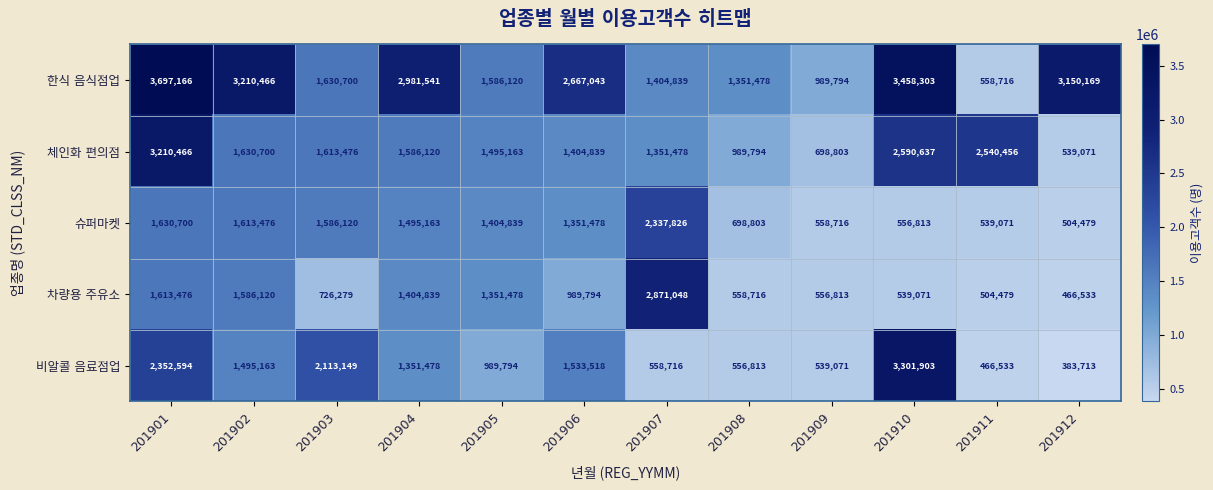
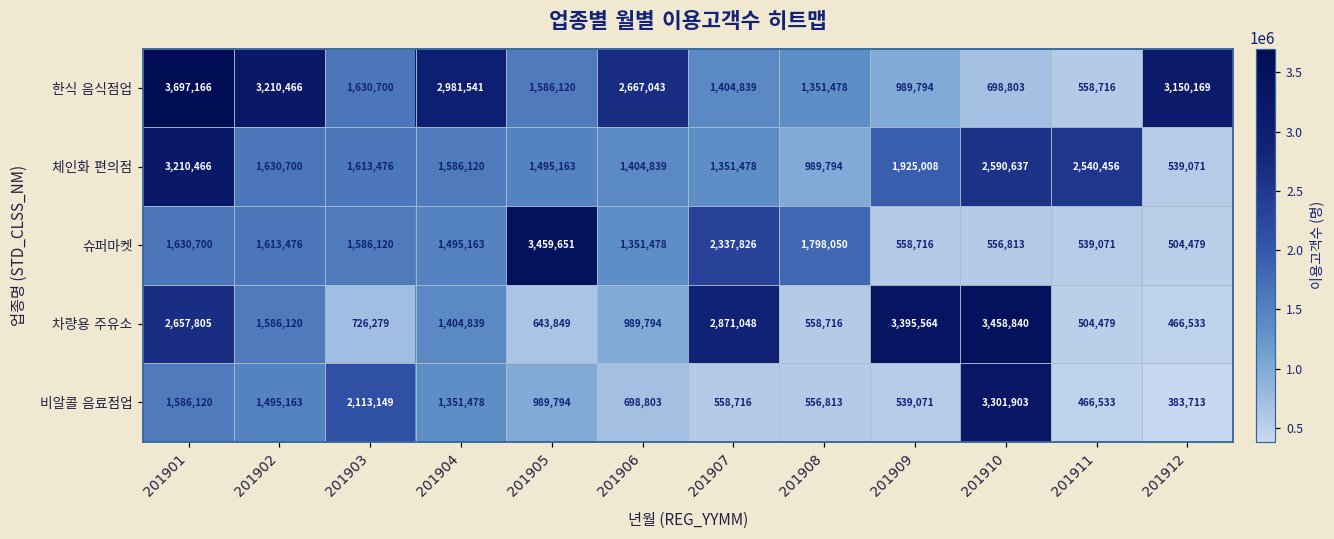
  {
    "한식 음식점업": {
      "201901": "3,697,166",
      "201902": "3,210,466",
      "201903": "1,630,700",
      "201904": "2,981,541",
      "201905": "1,586,120",
      "201906": "2,667,043",
      "201907": "1,404,839",
      "201908": "1,351,478",
      "201909": "989,794",
-     "201910": "3,458,303",
+     "201910": "698,803",
      "201911": "558,716",
      "201912": "3,150,169"
    },
    "체인화 편의점": {
      "201901": "3,210,466",
      "201902": "1,630,700",
      "201903": "1,613,476",
      "201904": "1,586,120",
      "201905": "1,495,163",
      "201906": "1,404,839",
      "201907": "1,351,478",
      "201908": "989,794",
-     "201909": "698,803",
+     "201909": "1,925,008",
      "201910": "2,590,637",
      "201911": "2,540,456",
      "201912": "539,071"
    },
    "슈퍼마켓": {
      "201901": "1,630,700",
      "201902": "1,613,476",
      "201903": "1,586,120",
      "201904": "1,495,163",
-     "201905": "1,404,839",
+     "201905": "3,459,651",
      "201906": "1,351,478",
      "201907": "2,337,826",
-     "201908": "698,803",
+     "201908": "1,798,050",
      "201909": "558,716",
      "201910": "556,813",
      "201911": "539,071",
      "201912": "504,479"
    },
    "차량용 주유소": {
-     "201901": "1,613,476",
+     "201901": "2,657,805",
      "201902": "1,586,120",
      "201903": "726,279",
      "201904": "1,404,839",
-     "201905": "1,351,478",
+     "201905": "643,849",
      "201906": "989,794",
      "201907": "2,871,048",
      "201908": "558,716",
-     "201909": "556,813",
-     "201910": "539,071",
+     "201909": "3,395,564",
+     "201910": "3,458,840",
      "201911": "504,479",
      "201912": "466,533"
    },
    "비알콜 음료점업": {
-     "201901": "2,352,594",
+     "201901": "1,586,120",
      "201902": "1,495,163",
      "201903": "2,113,149",
      "201904": "1,351,478",
      "201905": "989,794",
-     "201906": "1,533,518",
+     "201906": "698,803",
      "201907": "558,716",
      "201908": "556,813",
      "201909": "539,071",
      "201910": "3,301,903",
      "201911": "466,533",
      "201912": "383,713"
    }
  }
